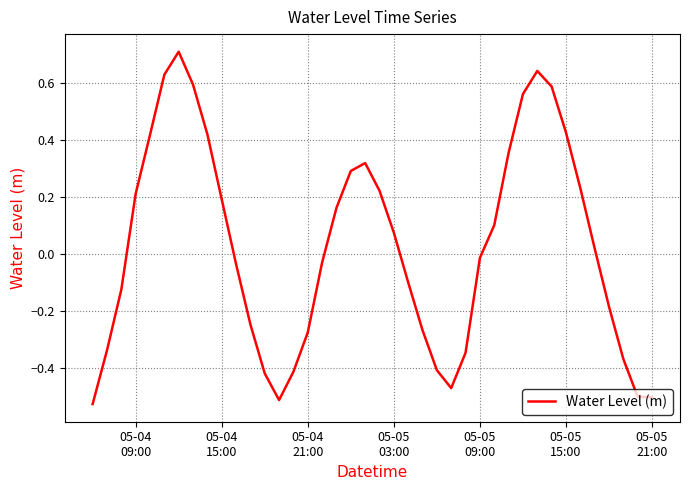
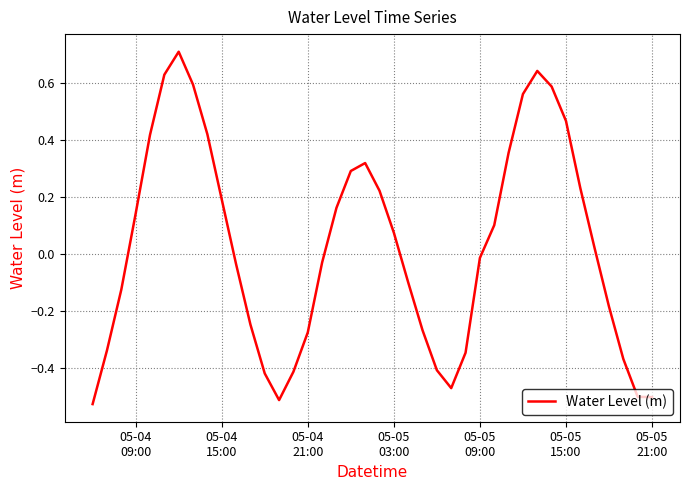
  {
-   "05-04 09:00": 0.21,
+   "05-04 09:00": 0.14,
    "05-04 15:00": 0.19,
    "05-04 21:00": -0.28,
    "05-05 03:00": 0.07,
    "05-05 09:00": -0.01,
-   "05-05 15:00": 0.43
+   "05-05 15:00": 0.47
  }
